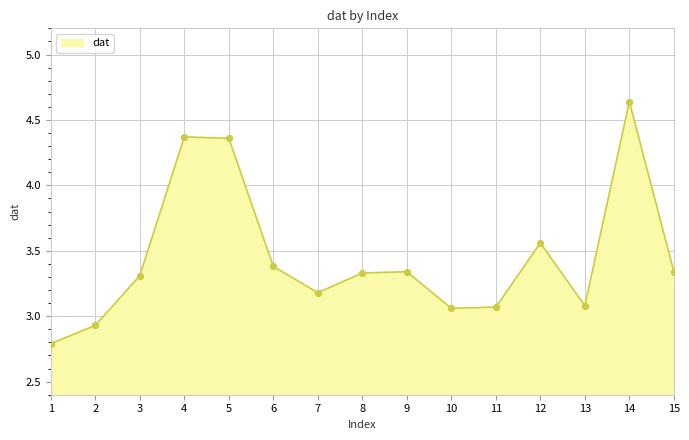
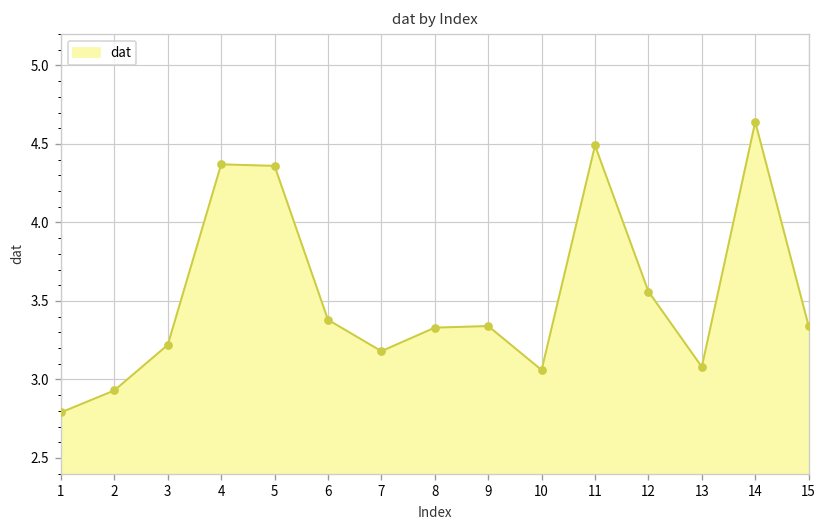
  {
    "1": 2.79,
    "2": 2.93,
-   "3": 3.31,
+   "3": 3.22,
    "4": 4.37,
    "5": 4.36,
    "6": 3.38,
    "7": 3.18,
    "8": 3.33,
    "9": 3.34,
    "10": 3.06,
-   "11": 3.07,
+   "11": 4.49,
    "12": 3.56,
    "13": 3.08,
    "14": 4.64,
    "15": 3.34
  }
